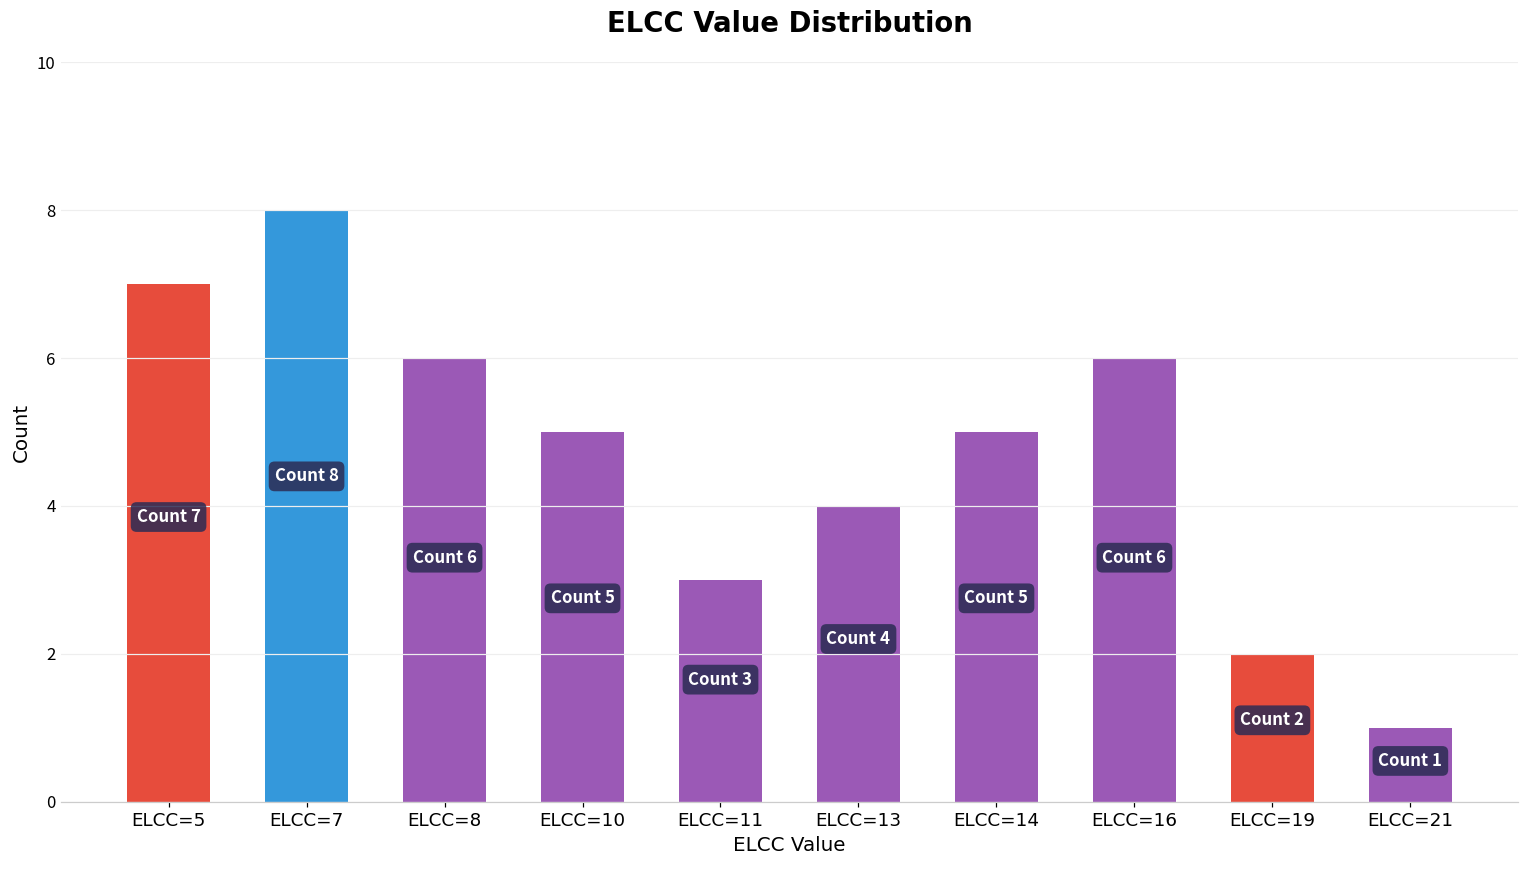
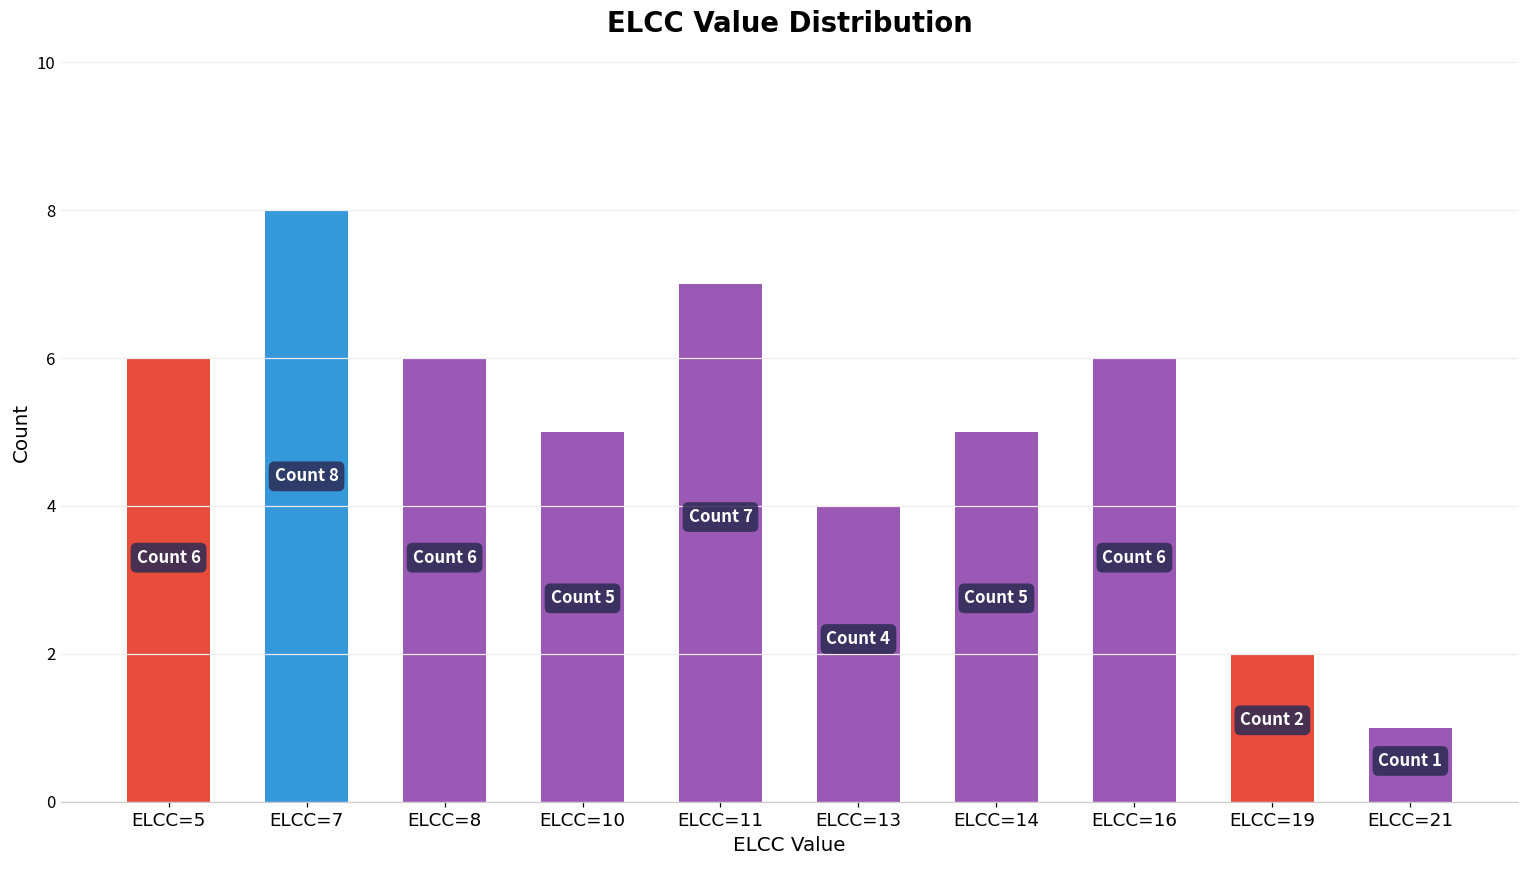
  {
-   "ELCC=5": 7,
-   "ELCC=11": 3
+   "ELCC=5": 6,
+   "ELCC=11": 7
  }
